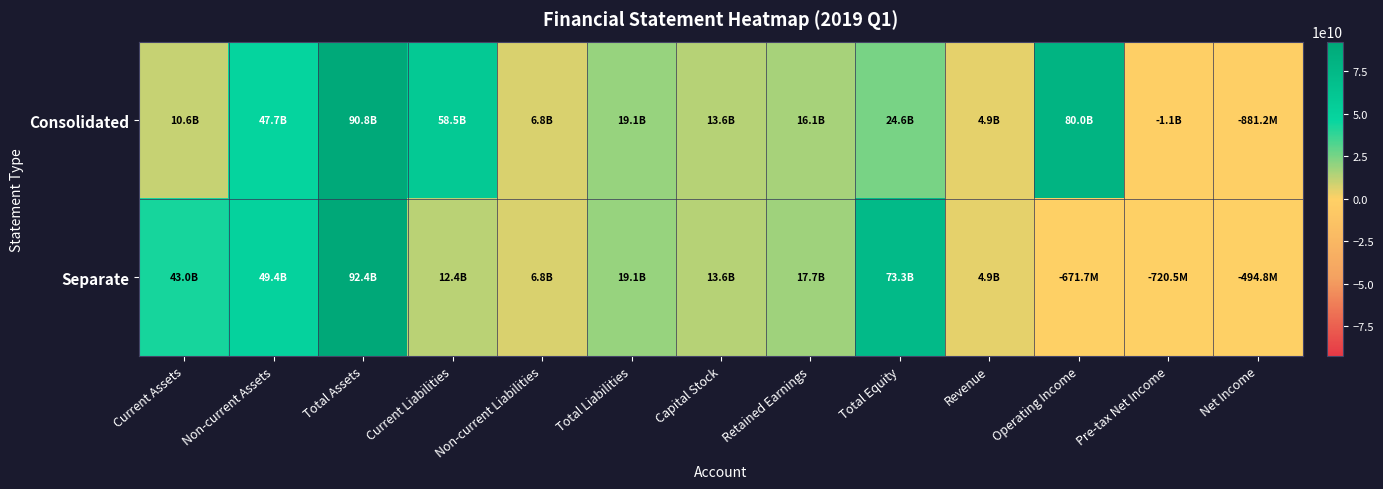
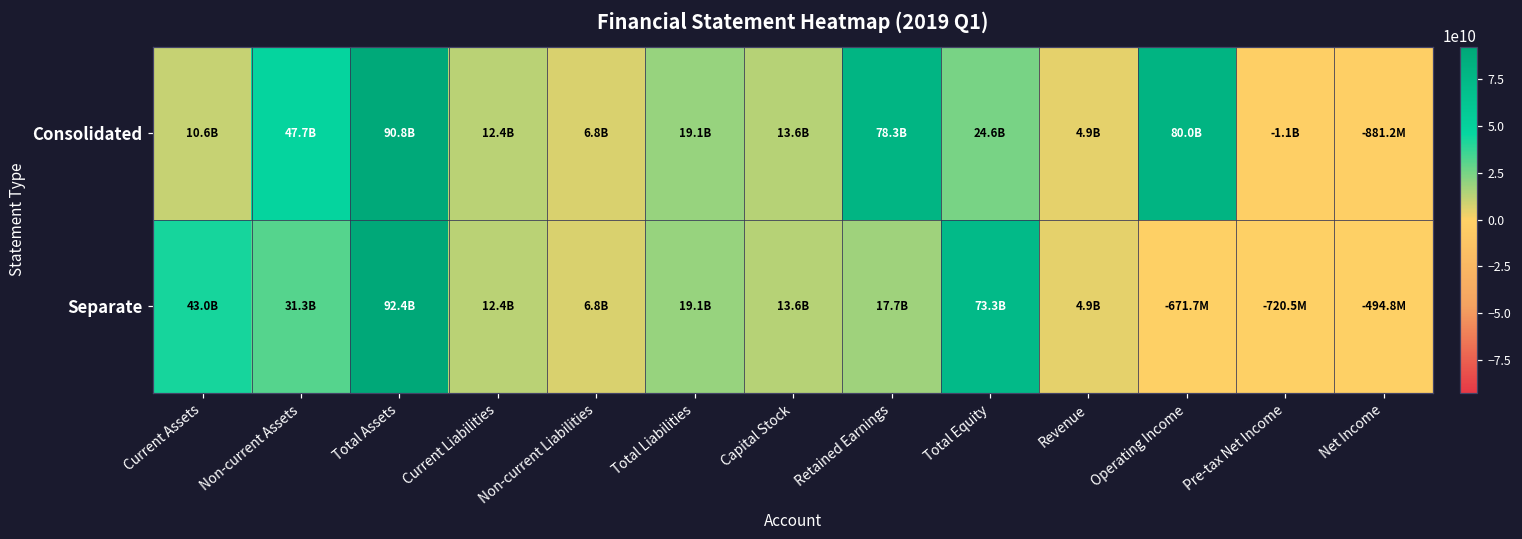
  {
    "Consolidated": {
      "Current Assets": "10.6B",
      "Non-current Assets": "47.7B",
      "Total Assets": "90.8B",
-     "Current Liabilities": "58.5B",
+     "Current Liabilities": "12.4B",
      "Non-current Liabilities": "6.8B",
      "Total Liabilities": "19.1B",
      "Capital Stock": "13.6B",
-     "Retained Earnings": "16.1B",
+     "Retained Earnings": "78.3B",
      "Total Equity": "24.6B",
      "Revenue": "4.9B",
      "Operating Income": "80.0B",
      "Pre-tax Net Income": "-1.1B",
      "Net Income": "-881.2M"
    },
    "Separate": {
      "Current Assets": "43.0B",
-     "Non-current Assets": "49.4B",
+     "Non-current Assets": "31.3B",
      "Total Assets": "92.4B",
      "Current Liabilities": "12.4B",
      "Non-current Liabilities": "6.8B",
      "Total Liabilities": "19.1B",
      "Capital Stock": "13.6B",
      "Retained Earnings": "17.7B",
      "Total Equity": "73.3B",
      "Revenue": "4.9B",
      "Operating Income": "-671.7M",
      "Pre-tax Net Income": "-720.5M",
      "Net Income": "-494.8M"
    }
  }
